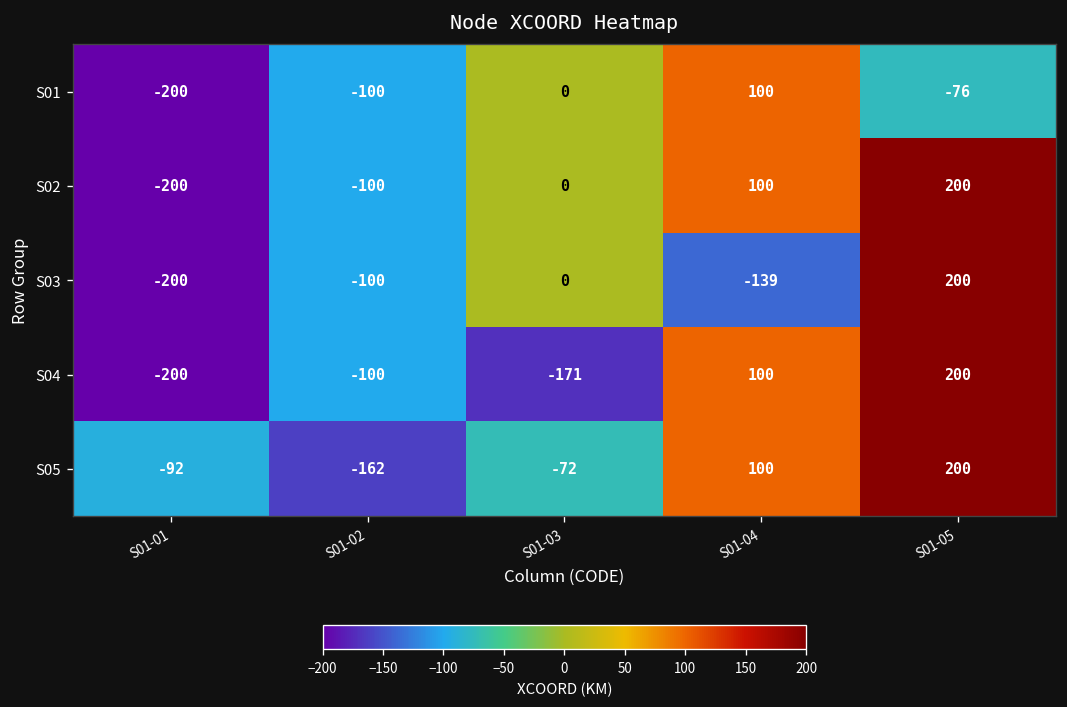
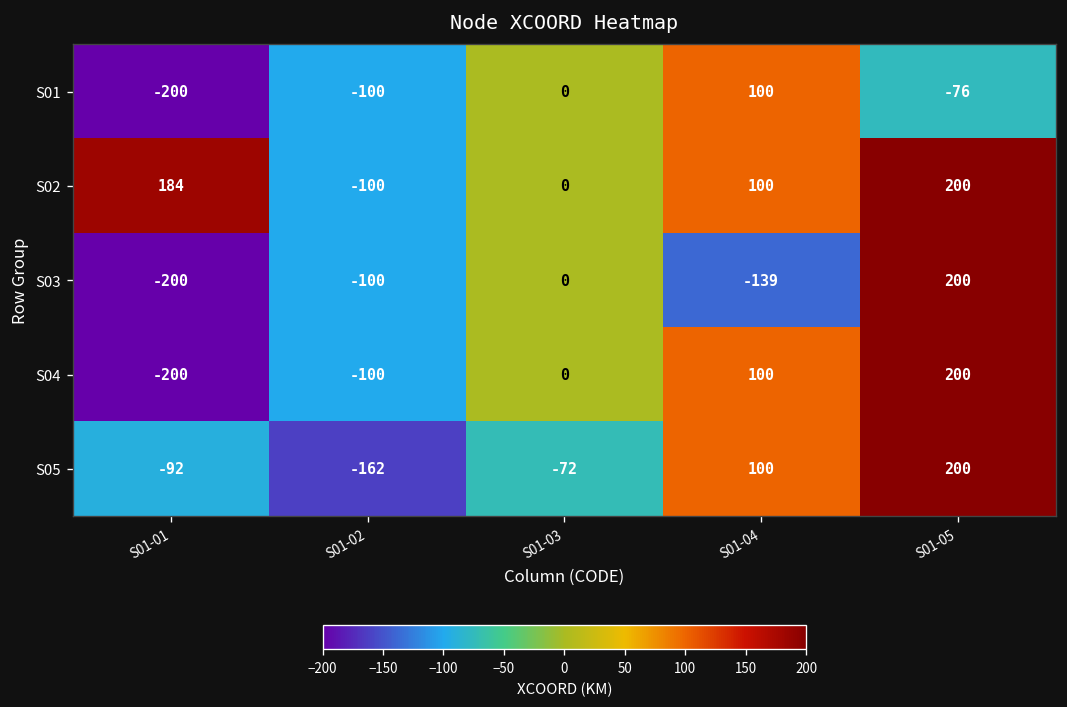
  {
    "S01": {
      "S01-01": -200,
      "S01-02": -100,
      "S01-03": 0,
      "S01-04": 100,
      "S01-05": -76
    },
    "S02": {
-     "S01-01": -200,
+     "S01-01": 184,
      "S01-02": -100,
      "S01-03": 0,
      "S01-04": 100,
      "S01-05": 200
    },
    "S03": {
      "S01-01": -200,
      "S01-02": -100,
      "S01-03": 0,
      "S01-04": -139,
      "S01-05": 200
    },
    "S04": {
      "S01-01": -200,
      "S01-02": -100,
-     "S01-03": -171,
+     "S01-03": 0,
      "S01-04": 100,
      "S01-05": 200
    },
    "S05": {
      "S01-01": -92,
      "S01-02": -162,
      "S01-03": -72,
      "S01-04": 100,
      "S01-05": 200
    }
  }
